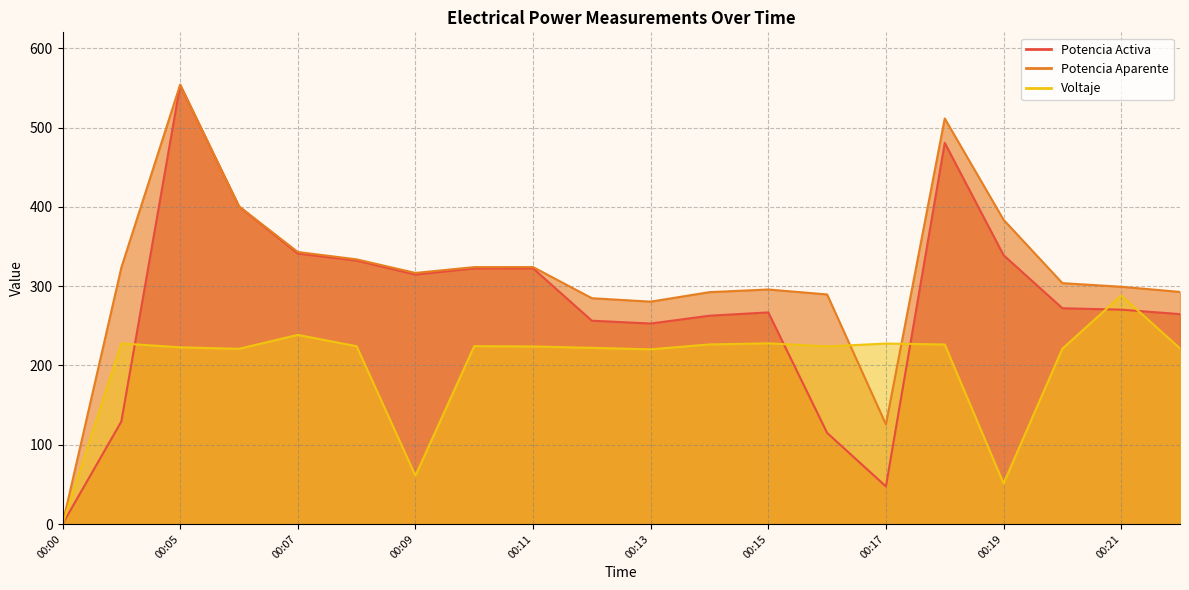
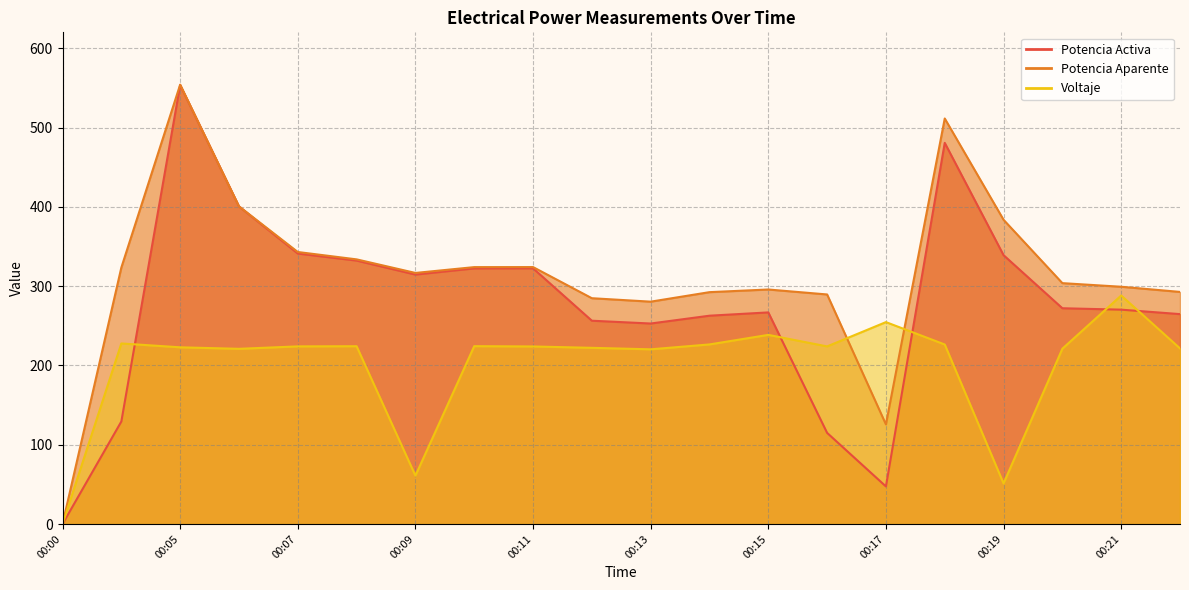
  {
    "Voltaje": {
      "00:05": 220,
-     "00:07": 240,
+     "00:07": 220,
      "00:09": 60,
      "00:11": 220,
      "00:13": 220,
-     "00:15": 230,
-     "00:17": 230,
+     "00:15": 240,
+     "00:17": 250,
      "00:19": 50,
      "00:21": 290
    }
  }
